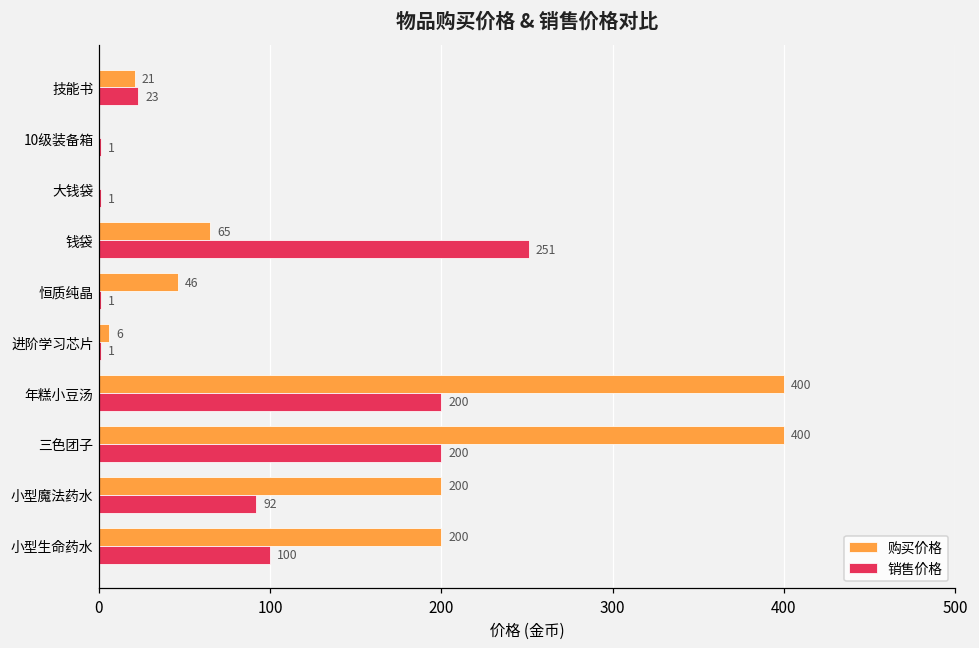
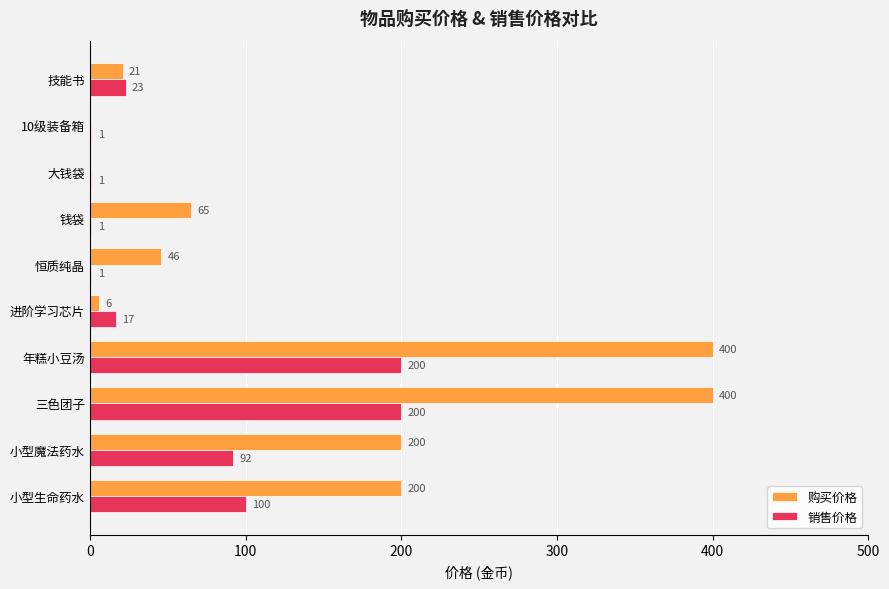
  {
    "购买价格": {
      "技能书": 21,
      "钱袋": 65,
      "恒质纯晶": 46,
      "进阶学习芯片": 6,
      "年糕小豆汤": 400,
      "三色团子": 400,
      "小型魔法药水": 200,
      "小型生命药水": 200
    },
    "销售价格": {
      "技能书": 23,
      "10级装备箱": 1,
      "大钱袋": 1,
-     "钱袋": 251,
+     "钱袋": 1,
      "恒质纯晶": 1,
-     "进阶学习芯片": 1,
+     "进阶学习芯片": 17,
      "年糕小豆汤": 200,
      "三色团子": 200,
      "小型魔法药水": 92,
      "小型生命药水": 100
    }
  }
